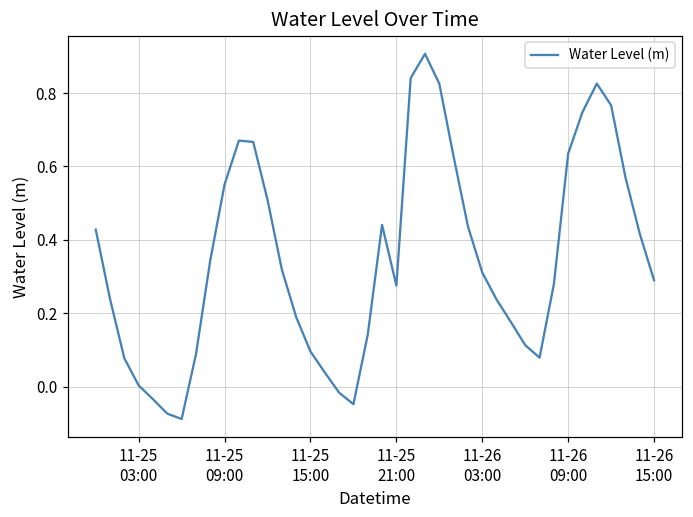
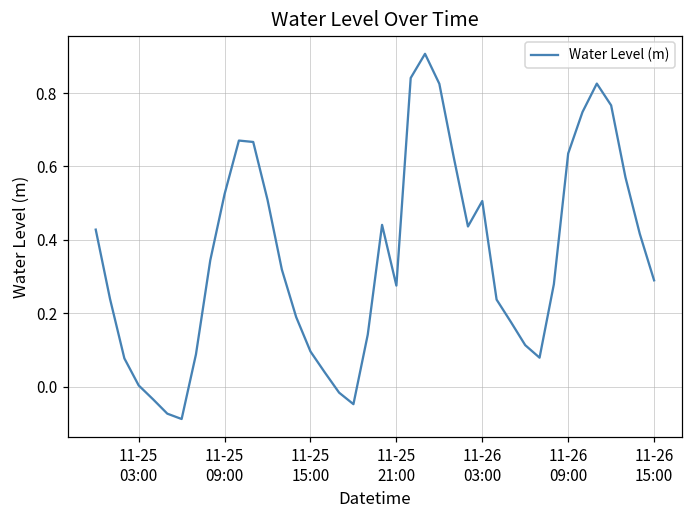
  {
    "11-25 03:00": 0.00,
-   "11-25 09:00": 0.55,
+   "11-25 09:00": 0.52,
    "11-25 15:00": 0.10,
    "11-25 21:00": 0.28,
-   "11-26 03:00": 0.31,
+   "11-26 03:00": 0.51,
    "11-26 09:00": 0.64,
    "11-26 15:00": 0.29
  }
